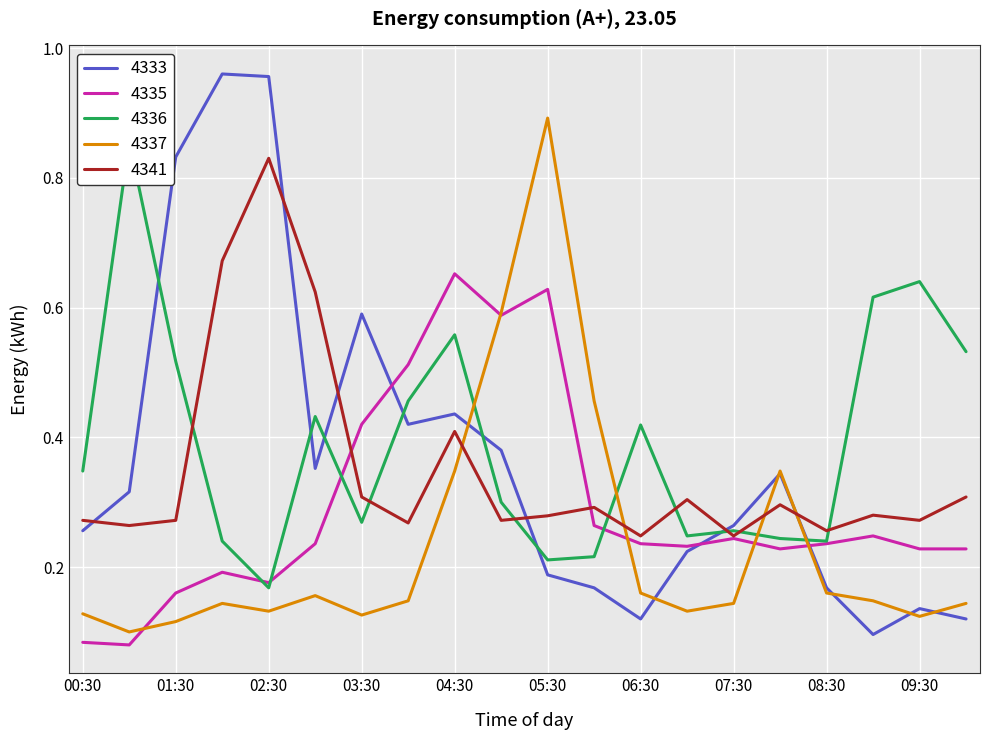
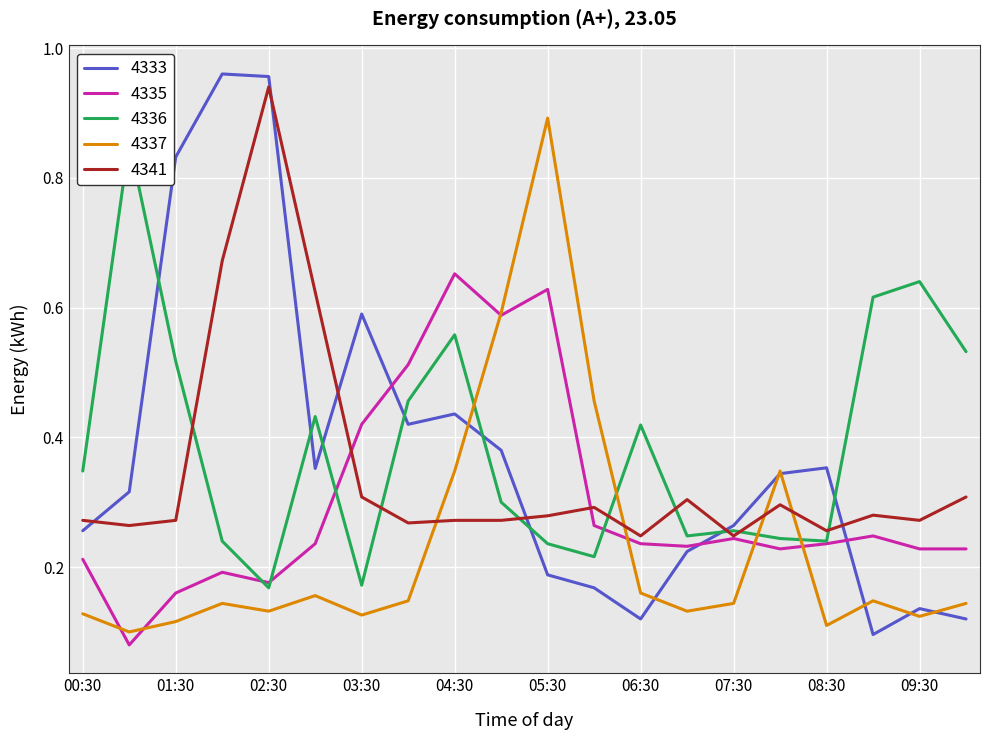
  {
    "4333": {
      "00:30": 0.26,
      "01:30": 0.83,
      "02:30": 0.96,
      "03:30": 0.59,
      "04:30": 0.44,
      "05:30": 0.19,
      "06:30": 0.12,
      "07:30": 0.26,
-     "08:30": 0.17,
+     "08:30": 0.35,
      "09:30": 0.14
    },
    "4335": {
-     "00:30": 0.08,
+     "00:30": 0.21,
      "01:30": 0.16,
      "02:30": 0.18,
      "03:30": 0.42,
      "04:30": 0.65,
      "05:30": 0.63,
      "06:30": 0.24,
      "07:30": 0.24,
      "08:30": 0.24,
      "09:30": 0.23
    },
    "4336": {
      "00:30": 0.35,
      "01:30": 0.52,
      "02:30": 0.17,
-     "03:30": 0.27,
+     "03:30": 0.17,
      "04:30": 0.56,
-     "05:30": 0.21,
+     "05:30": 0.24,
      "06:30": 0.42,
      "07:30": 0.26,
      "08:30": 0.24,
      "09:30": 0.64
    },
    "4337": {
      "00:30": 0.13,
      "01:30": 0.12,
      "02:30": 0.13,
      "03:30": 0.13,
      "04:30": 0.35,
      "05:30": 0.89,
      "06:30": 0.16,
      "07:30": 0.14,
-     "08:30": 0.16,
+     "08:30": 0.11,
      "09:30": 0.12
    },
    "4341": {
      "00:30": 0.27,
      "01:30": 0.27,
-     "02:30": 0.83,
+     "02:30": 0.94,
      "03:30": 0.31,
-     "04:30": 0.41,
+     "04:30": 0.27,
      "05:30": 0.28,
      "06:30": 0.25,
      "07:30": 0.25,
      "08:30": 0.26,
      "09:30": 0.27
    }
  }
